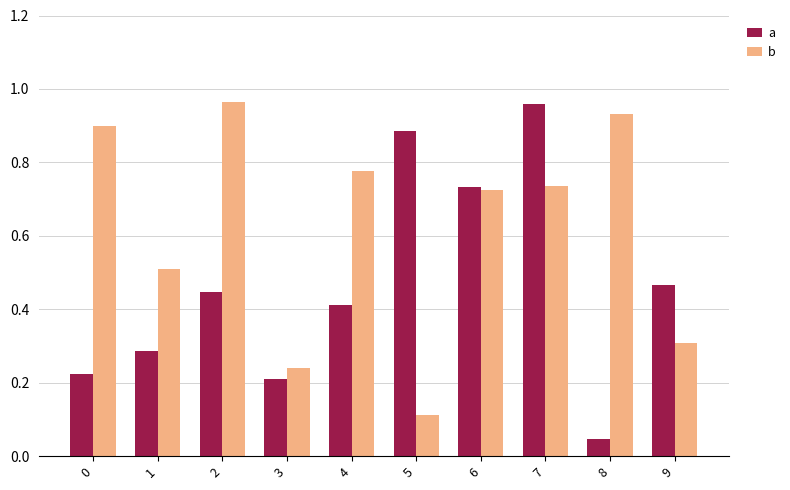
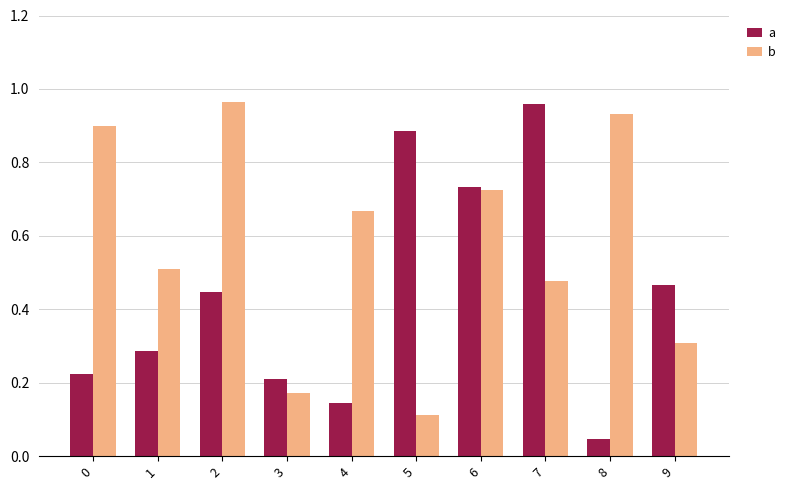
  {
    "a": {
      "0": 0.22,
      "1": 0.29,
      "2": 0.45,
      "3": 0.21,
-     "4": 0.41,
+     "4": 0.14,
      "5": 0.88,
      "6": 0.73,
      "7": 0.96,
      "8": 0.05,
      "9": 0.47
    },
    "b": {
      "0": 0.90,
      "1": 0.51,
      "2": 0.96,
-     "3": 0.24,
-     "4": 0.78,
+     "3": 0.17,
+     "4": 0.67,
      "5": 0.11,
      "6": 0.72,
-     "7": 0.73,
+     "7": 0.48,
      "8": 0.93,
      "9": 0.31
    }
  }
